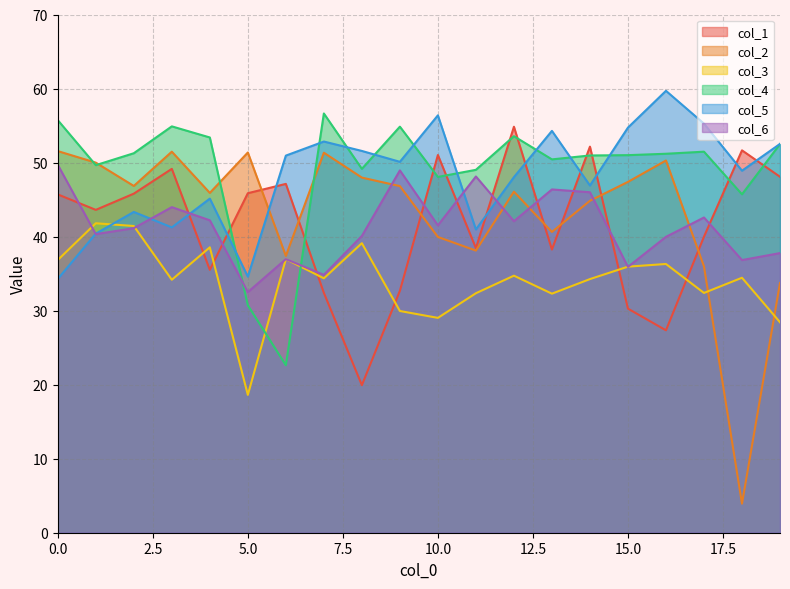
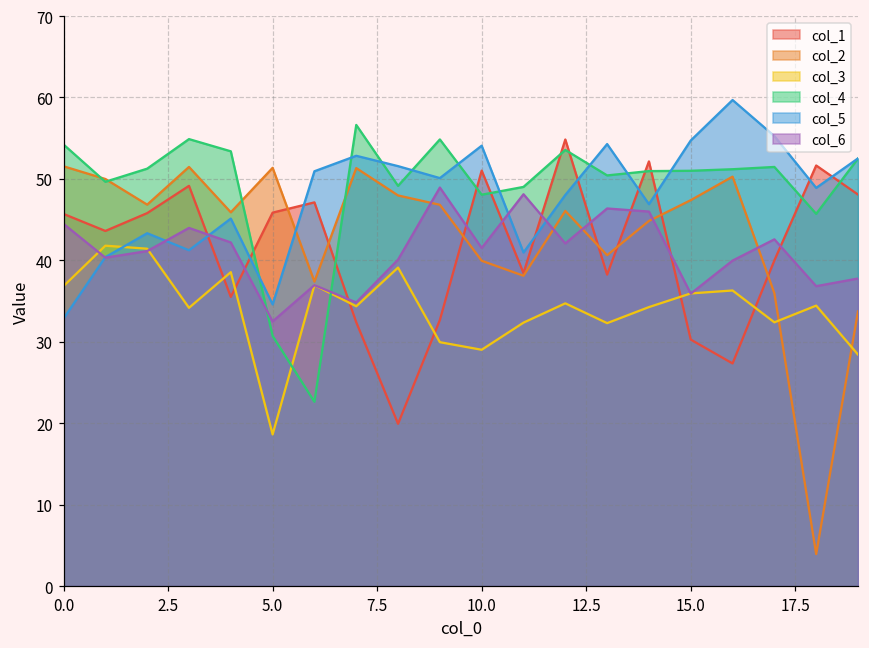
  {
    "col_4": {
-     "0.0": 56,
+     "0.0": 54,
      "5.0": 31,
      "10.0": 48,
      "15.0": 51
    },
    "col_5": {
-     "0.0": 34,
+     "0.0": 33,
      "5.0": 35,
-     "10.0": 56,
+     "10.0": 54,
      "15.0": 55
    },
    "col_6": {
-     "0.0": 50,
+     "0.0": 44,
      "5.0": 33,
      "10.0": 42
    }
  }
